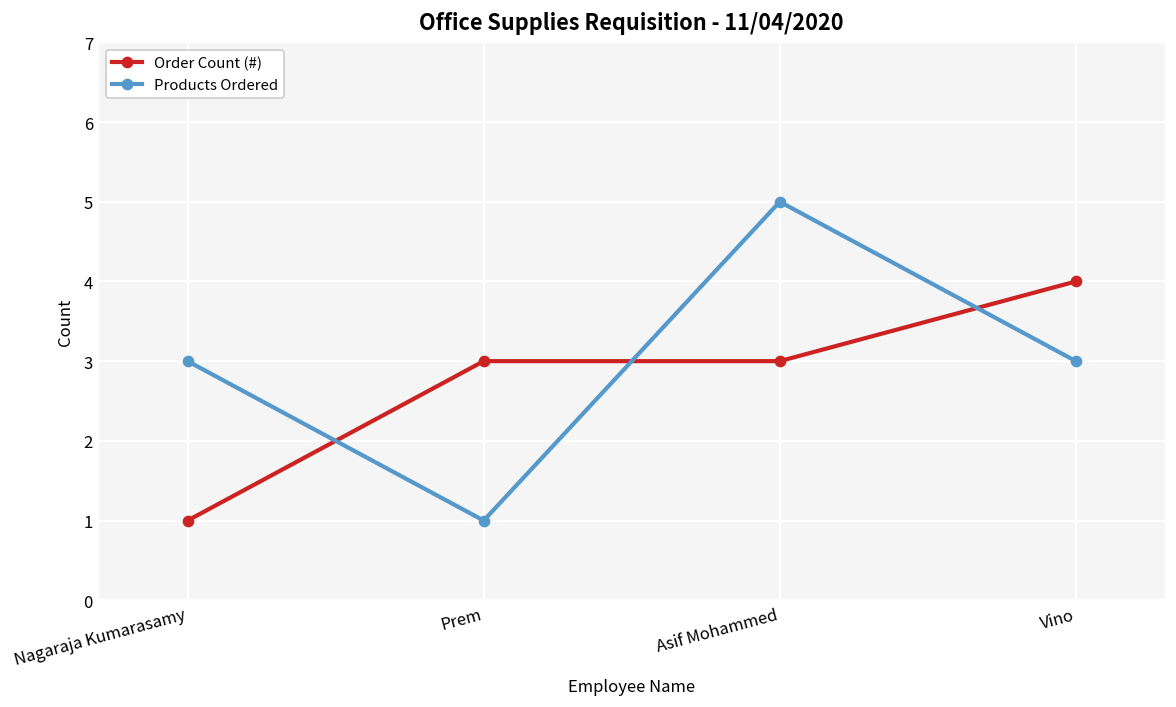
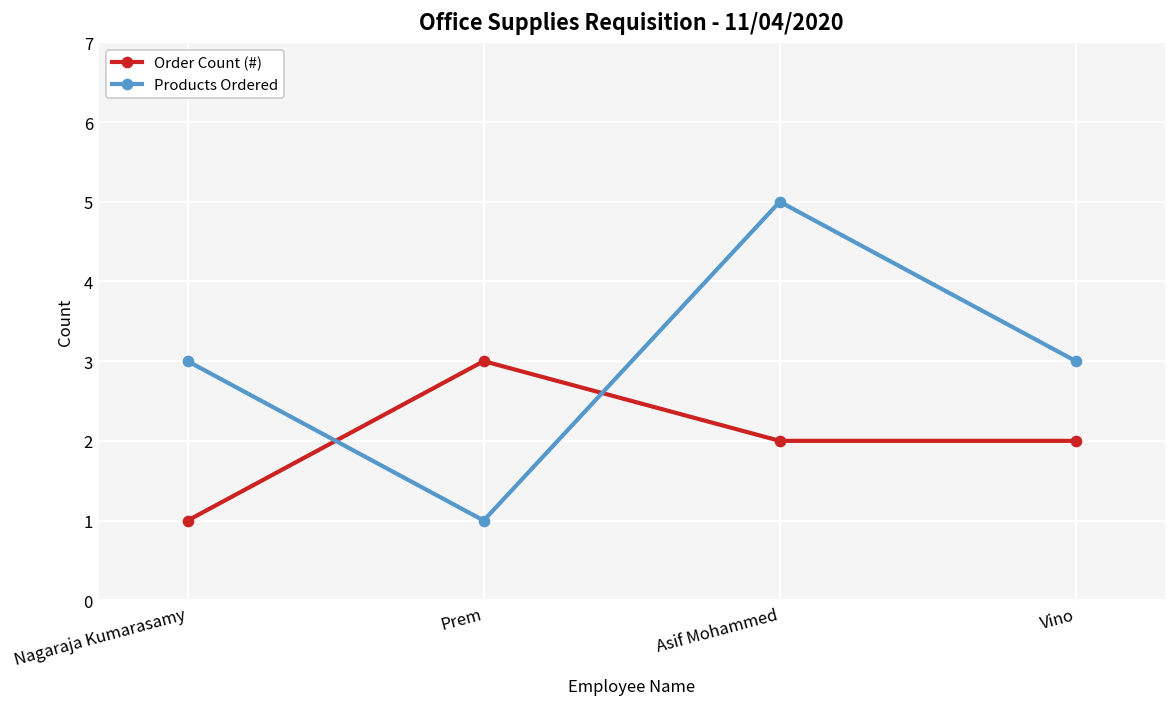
  {
    "Order Count (#)": {
      "Nagaraja Kumarasamy": 1,
      "Prem": 3,
-     "Asif Mohammed": 3,
-     "Vino": 4
+     "Asif Mohammed": 2,
+     "Vino": 2
    },
    "Products Ordered": {
      "Nagaraja Kumarasamy": 3,
      "Prem": 1,
      "Asif Mohammed": 5,
      "Vino": 3
    }
  }
